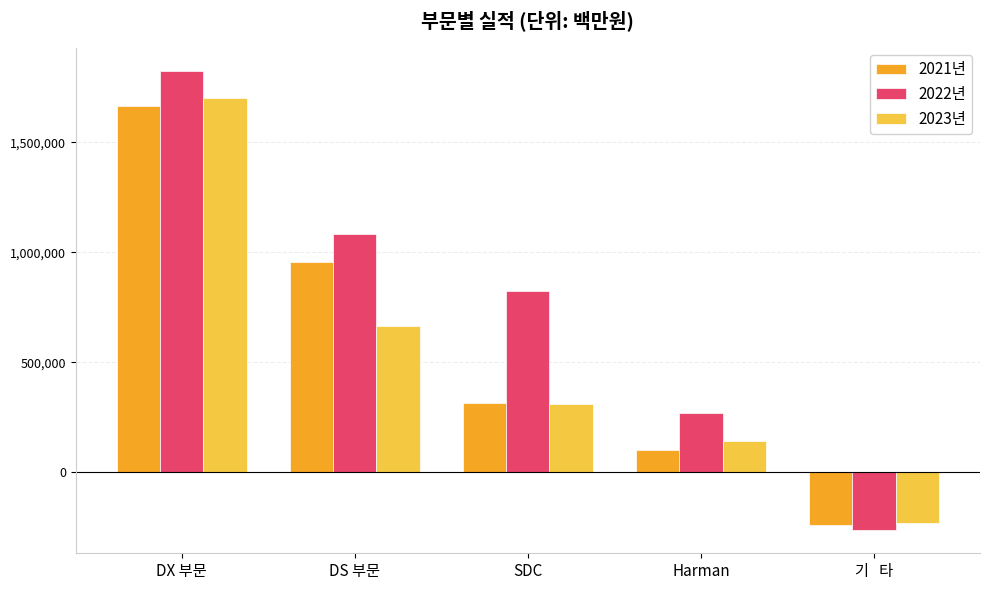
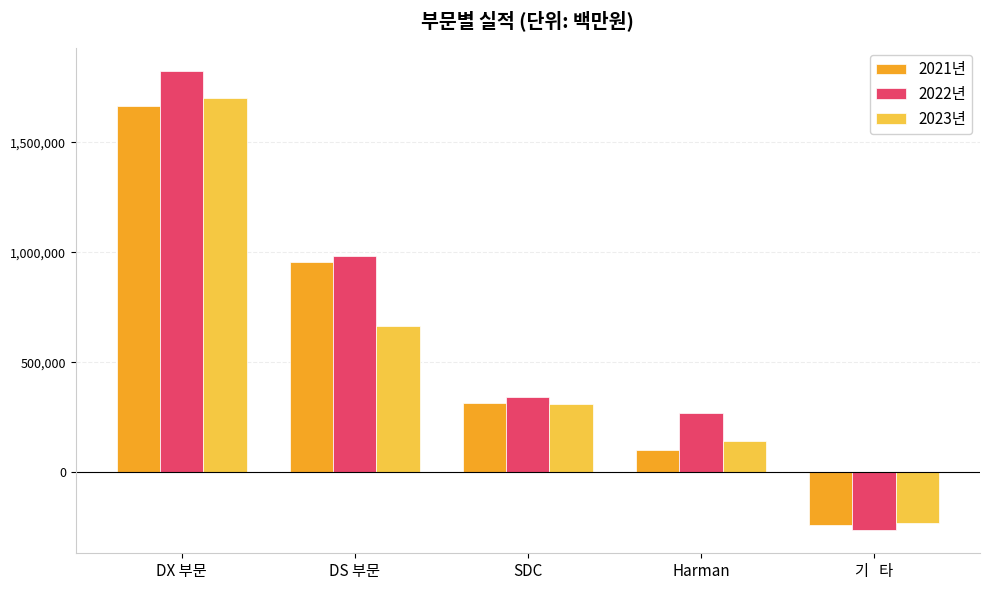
  {
    "2022년": {
      "DX 부문": "1,820,000",
-     "DS 부문": "1,080,000",
-     "SDC": "820,000",
+     "DS 부문": "980,000",
+     "SDC": "340,000",
      "Harman": "270,000",
      "기 타": "-260,000"
    }
  }
